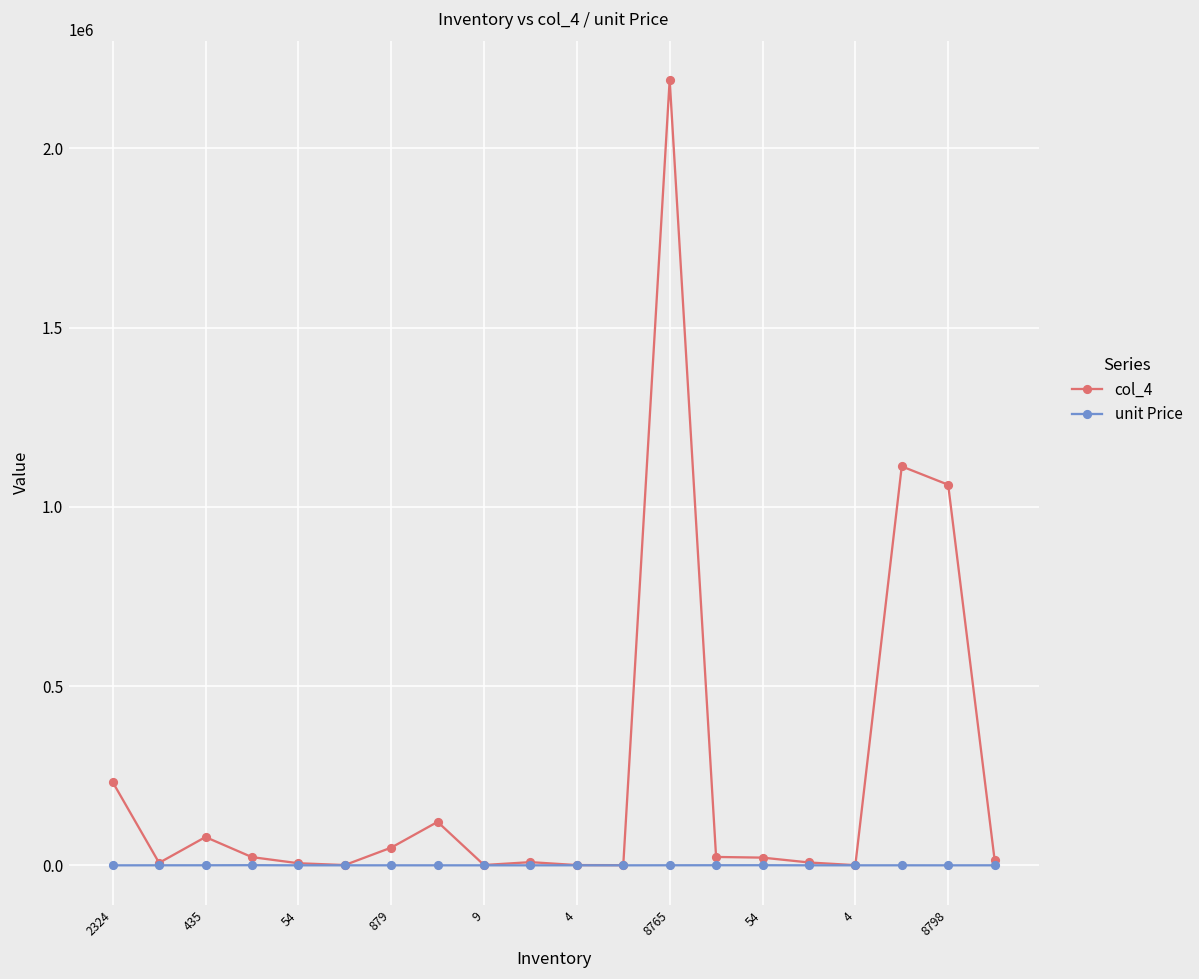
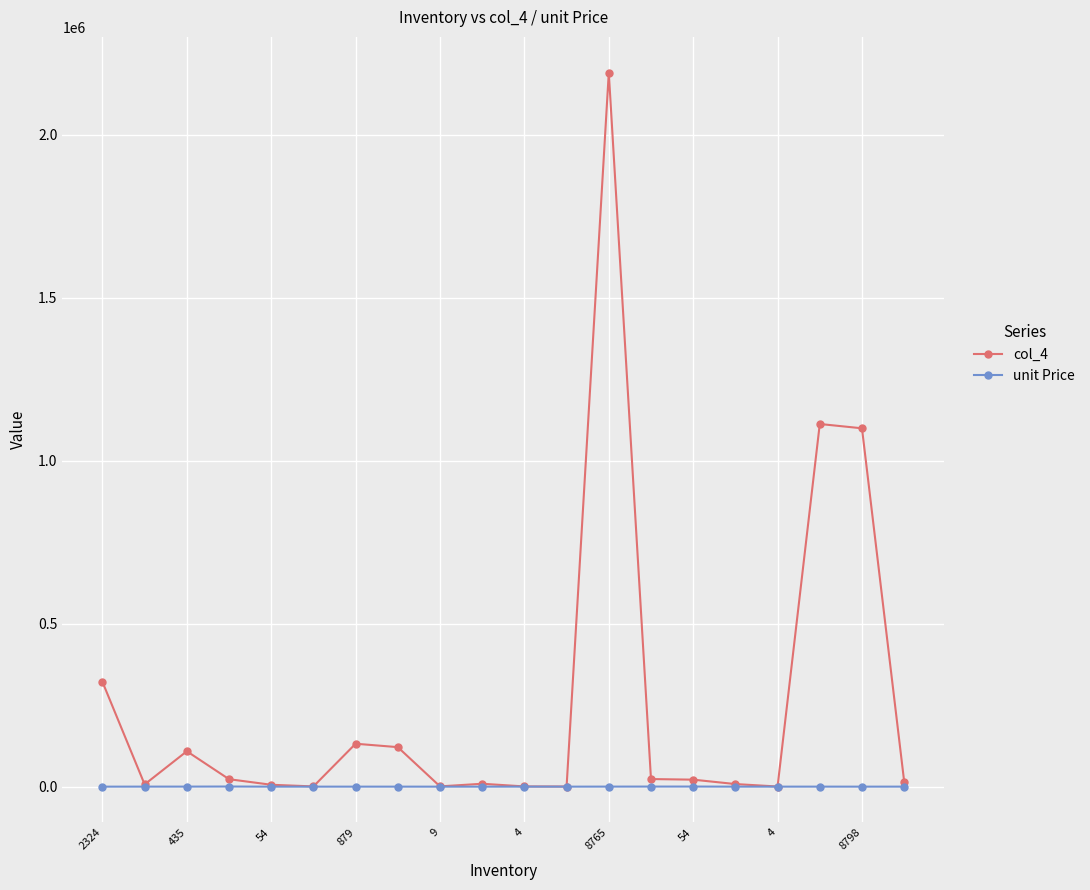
  {
    "col_4": {
-     "2324": 230000,
-     "435": 80000,
-     "879": 50000,
+     "2324": 320000,
+     "435": 110000,
+     "879": 130000,
      "8765": 2190000,
-     "8798": 1060000
+     "8798": 1100000
    },
    "unit Price": {
      "2324": 0,
      "435": 0,
      "879": 0,
      "8765": 0,
      "8798": 0
    }
  }
